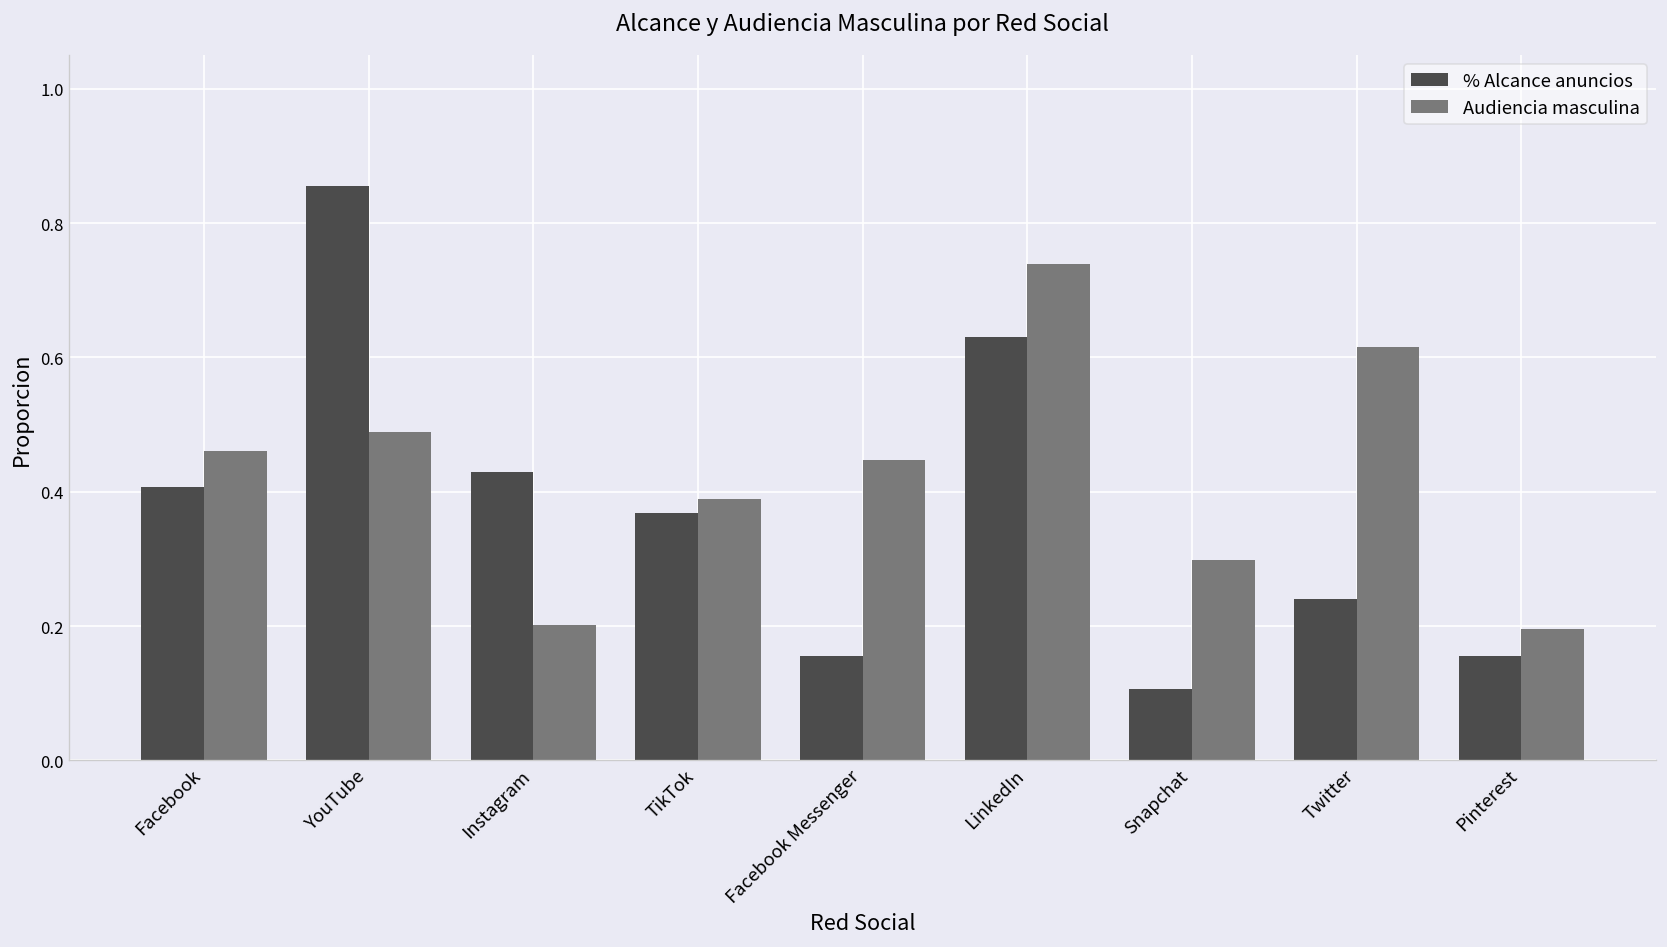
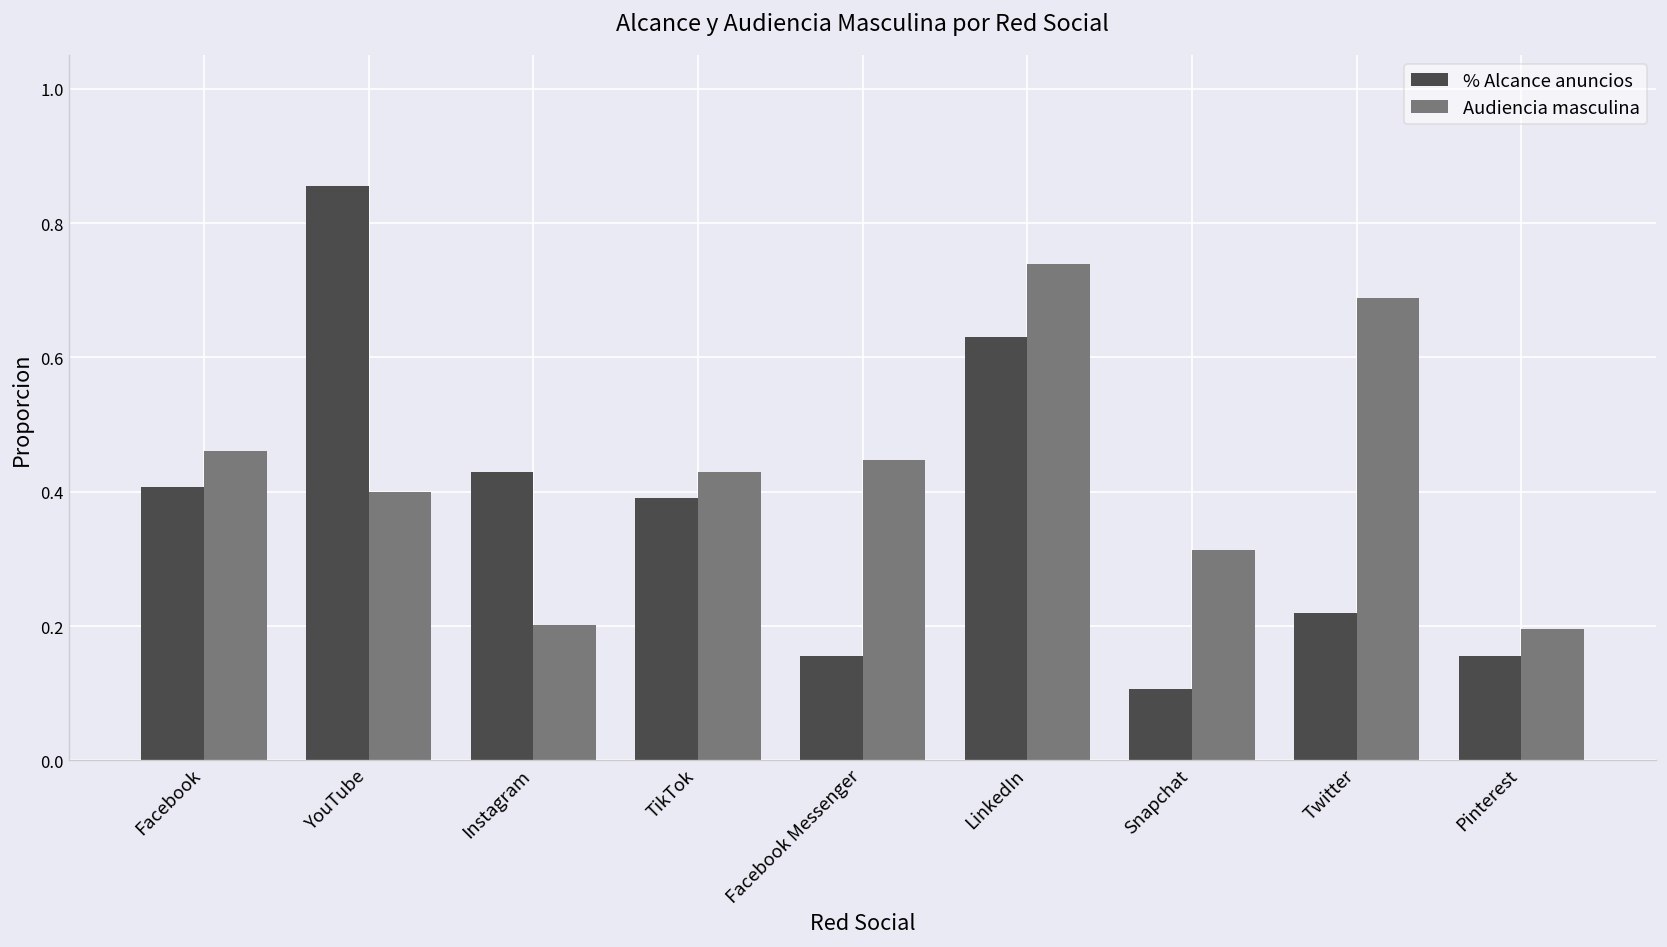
  {
    "% Alcance anuncios": {
      "Facebook": 0.41,
      "YouTube": 0.86,
      "Instagram": 0.43,
-     "TikTok": 0.37,
+     "TikTok": 0.39,
      "Facebook Messenger": 0.16,
      "LinkedIn": 0.63,
      "Snapchat": 0.11,
-     "Twitter": 0.24,
+     "Twitter": 0.22,
      "Pinterest": 0.16
    },
    "Audiencia masculina": {
      "Facebook": 0.46,
-     "YouTube": 0.49,
+     "YouTube": 0.40,
      "Instagram": 0.20,
-     "TikTok": 0.39,
+     "TikTok": 0.43,
      "Facebook Messenger": 0.45,
      "LinkedIn": 0.74,
-     "Snapchat": 0.30,
-     "Twitter": 0.62,
+     "Snapchat": 0.31,
+     "Twitter": 0.69,
      "Pinterest": 0.20
    }
  }
